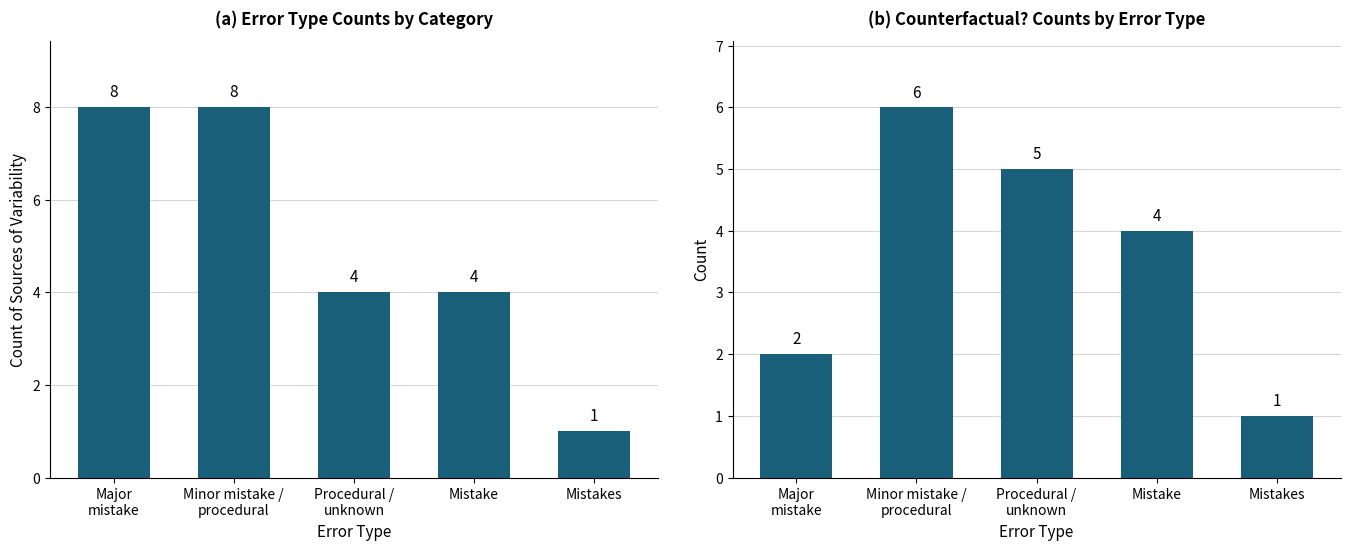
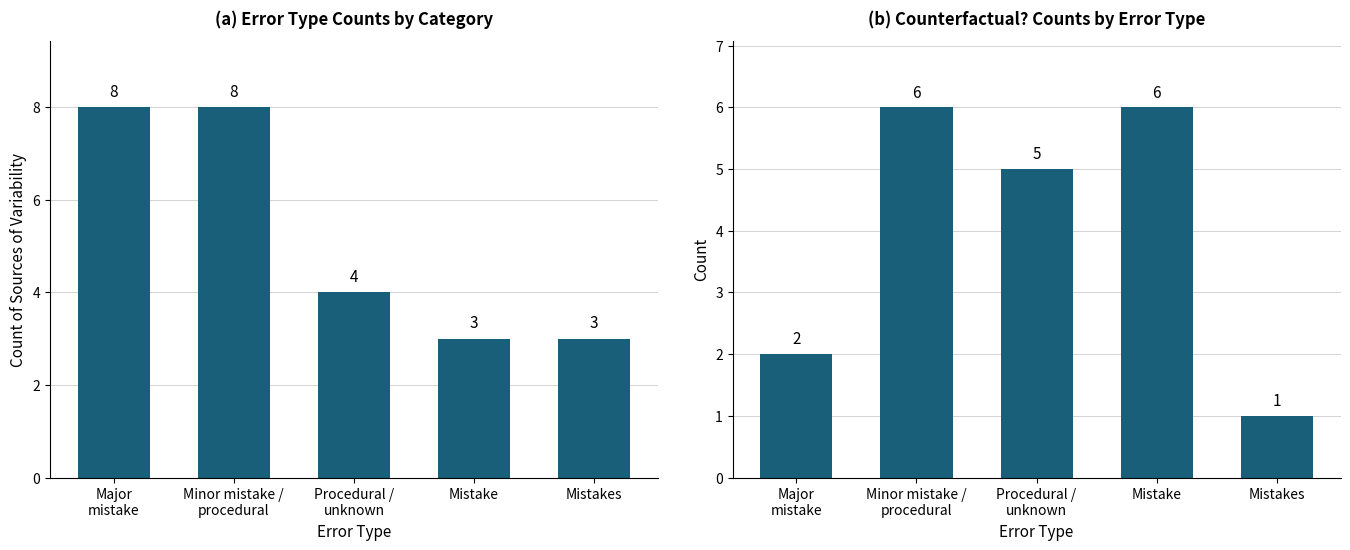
  {
    "(a) Error Type Counts by Category": {
      "Major mistake": 8,
      "Minor mistake / procedural": 8,
      "Procedural / unknown": 4,
-     "Mistake": 4,
-     "Mistakes": 1
+     "Mistake": 3,
+     "Mistakes": 3
    },
    "(b) Counterfactual? Counts by Error Type": {
      "Major mistake": 2,
      "Minor mistake / procedural": 6,
      "Procedural / unknown": 5,
-     "Mistake": 4,
+     "Mistake": 6,
      "Mistakes": 1
    }
  }
